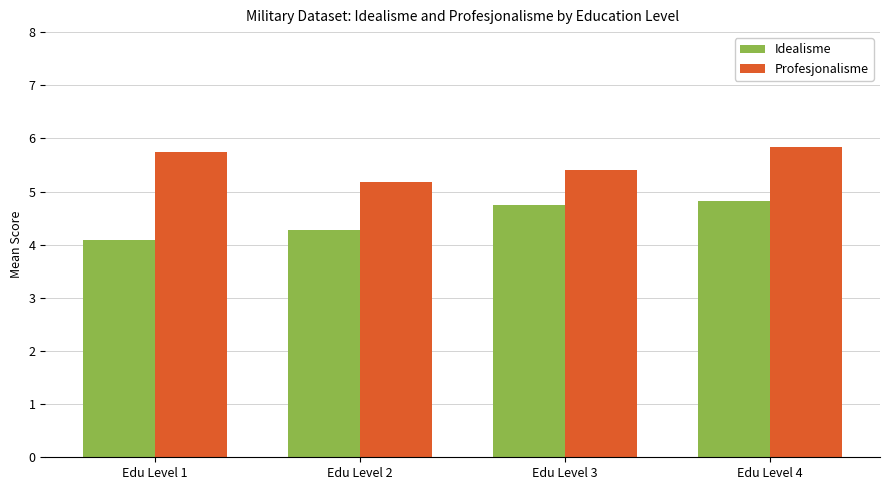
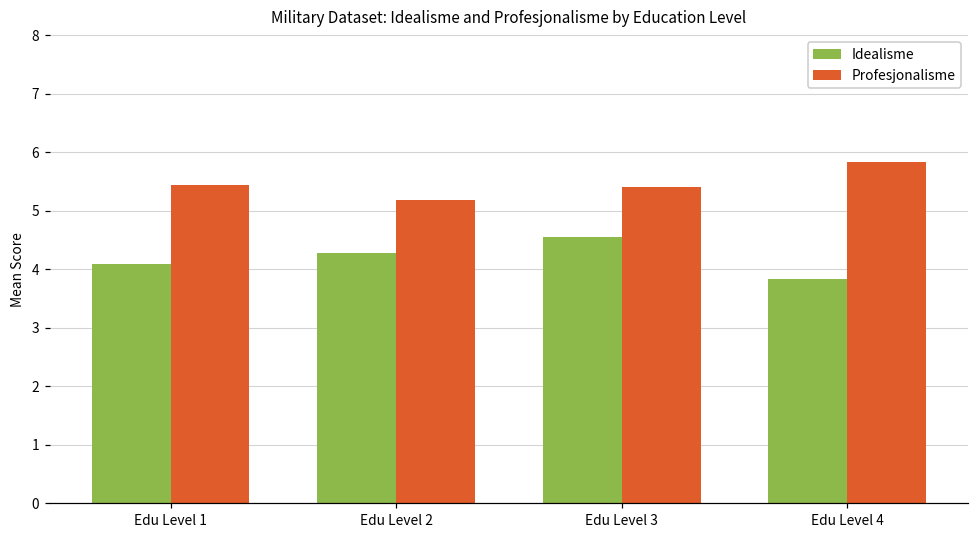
  {
    "Idealisme": {
      "Edu Level 1": 4.1,
      "Edu Level 2": 4.3,
-     "Edu Level 3": 4.7,
-     "Edu Level 4": 4.8
+     "Edu Level 3": 4.6,
+     "Edu Level 4": 3.8
    },
    "Profesjonalisme": {
-     "Edu Level 1": 5.8,
+     "Edu Level 1": 5.4,
      "Edu Level 2": 5.2,
      "Edu Level 3": 5.4,
      "Edu Level 4": 5.8
    }
  }
